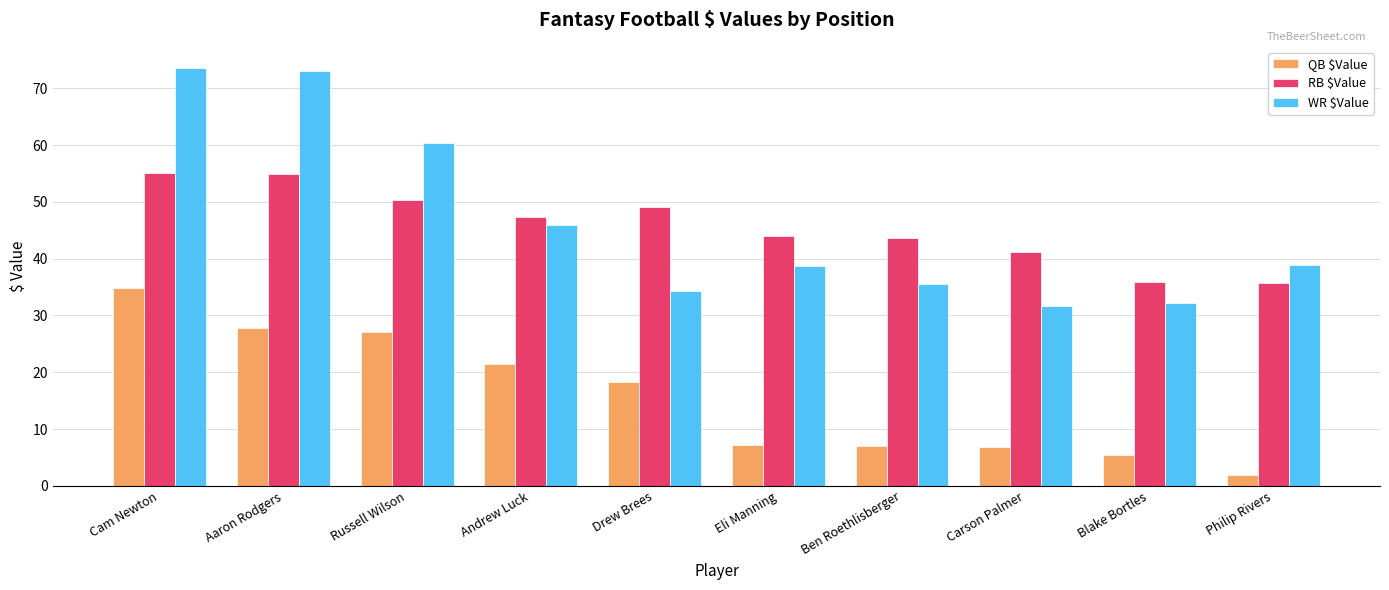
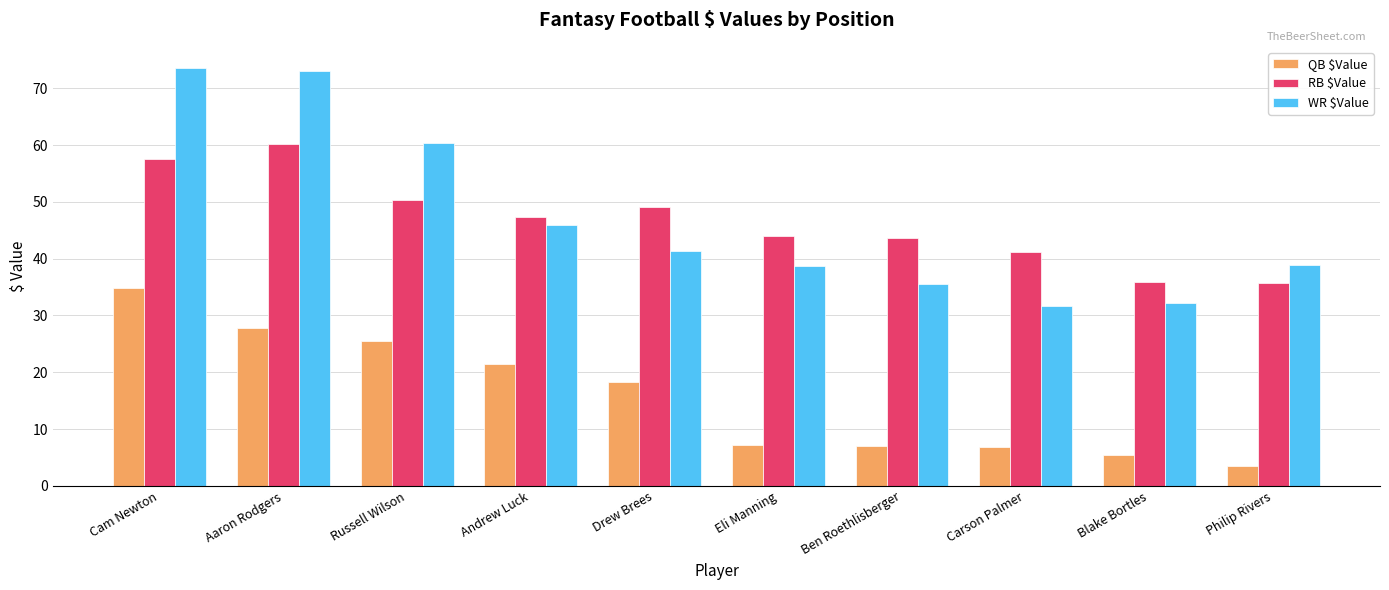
  {
    "QB $Value": {
      "Cam Newton": 35,
      "Aaron Rodgers": 28,
-     "Russell Wilson": 27,
+     "Russell Wilson": 25,
      "Andrew Luck": 21,
      "Drew Brees": 18,
      "Eli Manning": 7,
      "Ben Roethlisberger": 7,
      "Carson Palmer": 7,
      "Blake Bortles": 5,
-     "Philip Rivers": 2
+     "Philip Rivers": 3
    },
    "RB $Value": {
-     "Cam Newton": 55,
-     "Aaron Rodgers": 55,
+     "Cam Newton": 58,
+     "Aaron Rodgers": 60,
      "Russell Wilson": 50,
      "Andrew Luck": 47,
      "Drew Brees": 49,
      "Eli Manning": 44,
      "Ben Roethlisberger": 44,
      "Carson Palmer": 41,
      "Blake Bortles": 36,
      "Philip Rivers": 36
    },
    "WR $Value": {
      "Cam Newton": 74,
      "Aaron Rodgers": 73,
      "Russell Wilson": 60,
      "Andrew Luck": 46,
-     "Drew Brees": 34,
+     "Drew Brees": 41,
      "Eli Manning": 39,
      "Ben Roethlisberger": 36,
      "Carson Palmer": 32,
      "Blake Bortles": 32,
      "Philip Rivers": 39
    }
  }
